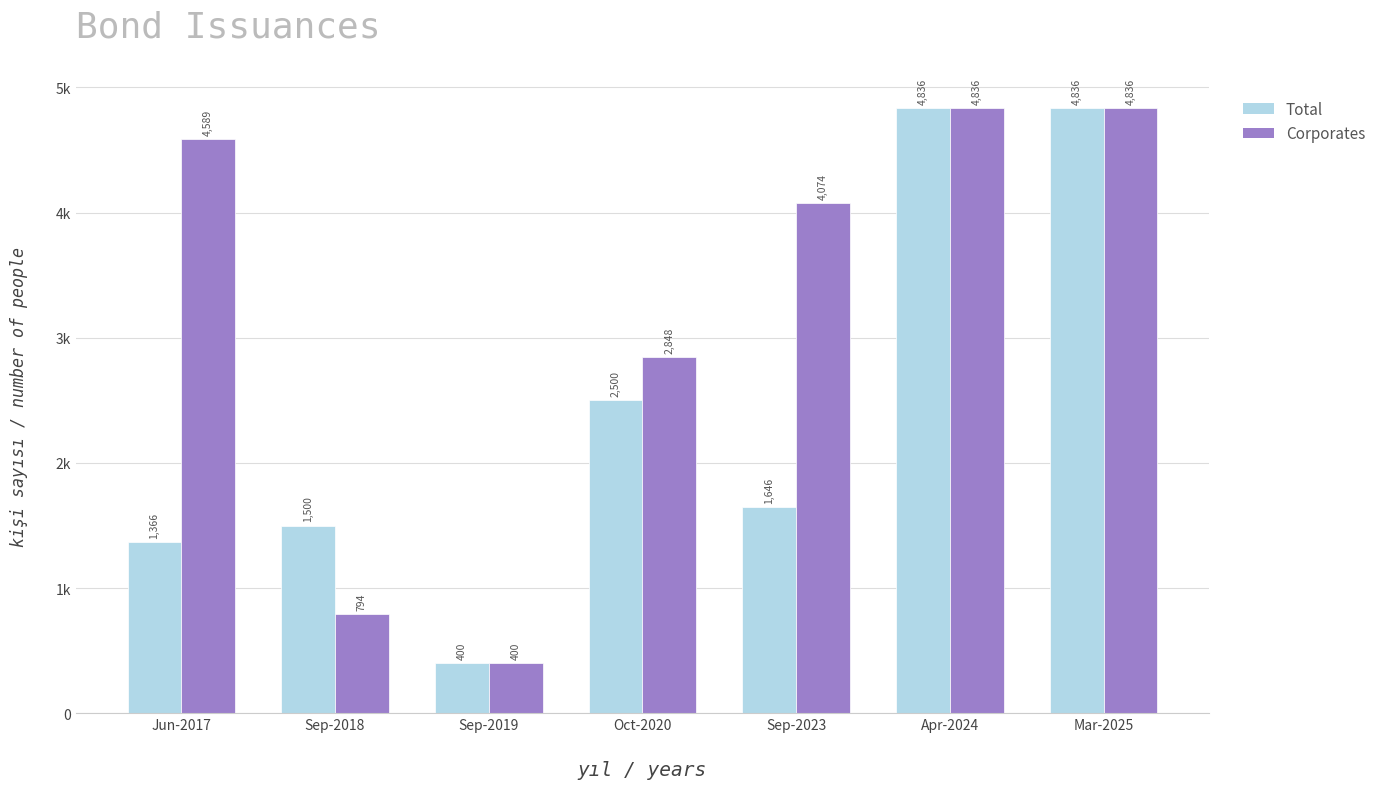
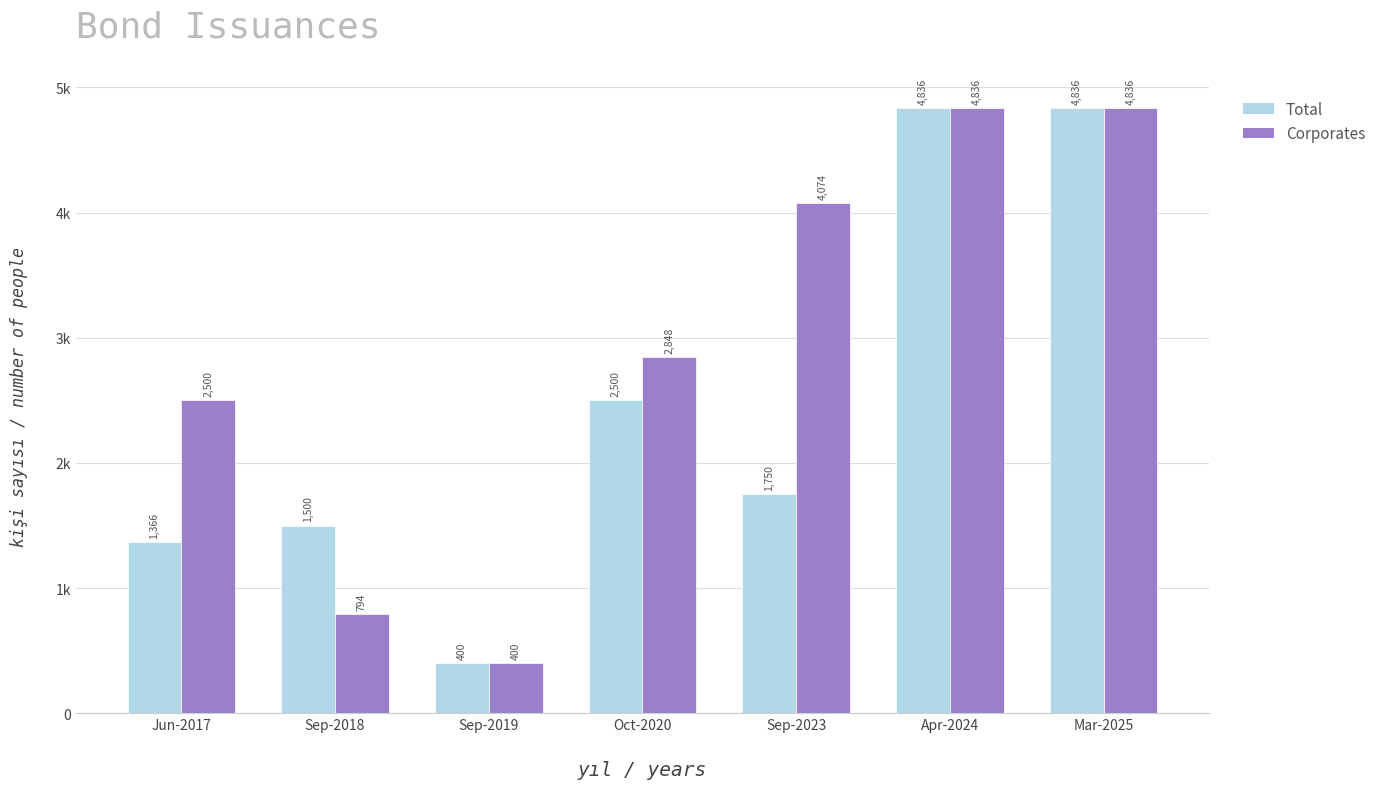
  {
    "Total": {
      "Jun-2017": "1,366",
      "Sep-2018": "1,500",
      "Sep-2019": "400",
      "Oct-2020": "2,500",
-     "Sep-2023": "1,646",
+     "Sep-2023": "1,750",
      "Apr-2024": "4,836",
      "Mar-2025": "4,836"
    },
    "Corporates": {
-     "Jun-2017": "4,589",
+     "Jun-2017": "2,500",
      "Sep-2018": "794",
      "Sep-2019": "400",
      "Oct-2020": "2,848",
      "Sep-2023": "4,074",
      "Apr-2024": "4,836",
      "Mar-2025": "4,836"
    }
  }
